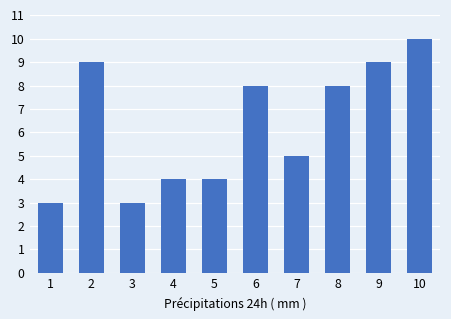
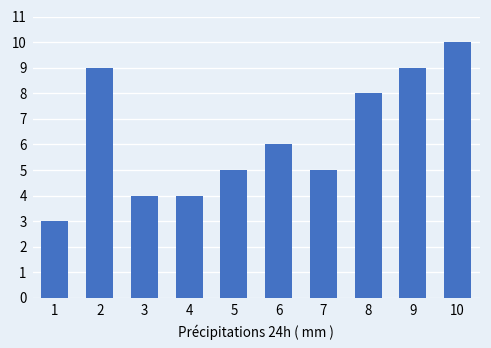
  {
    "1": 3,
    "2": 9,
-   "3": 3,
+   "3": 4,
    "4": 4,
-   "5": 4,
-   "6": 8,
+   "5": 5,
+   "6": 6,
    "7": 5,
    "8": 8,
    "9": 9,
    "10": 10
  }
